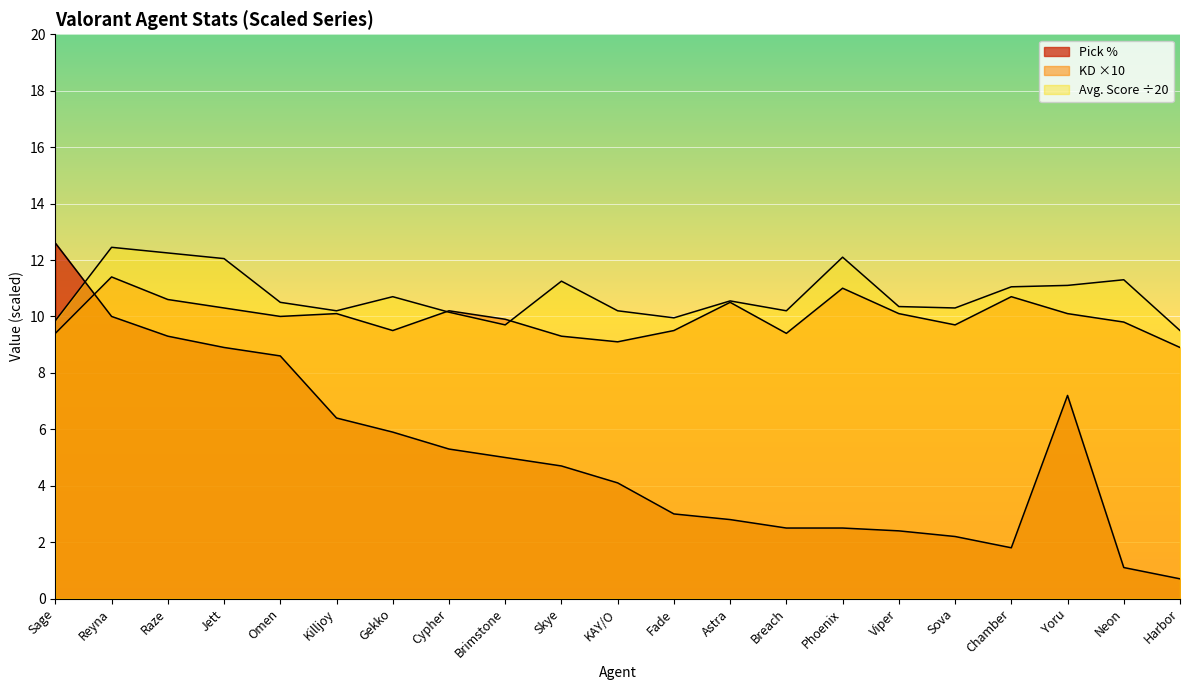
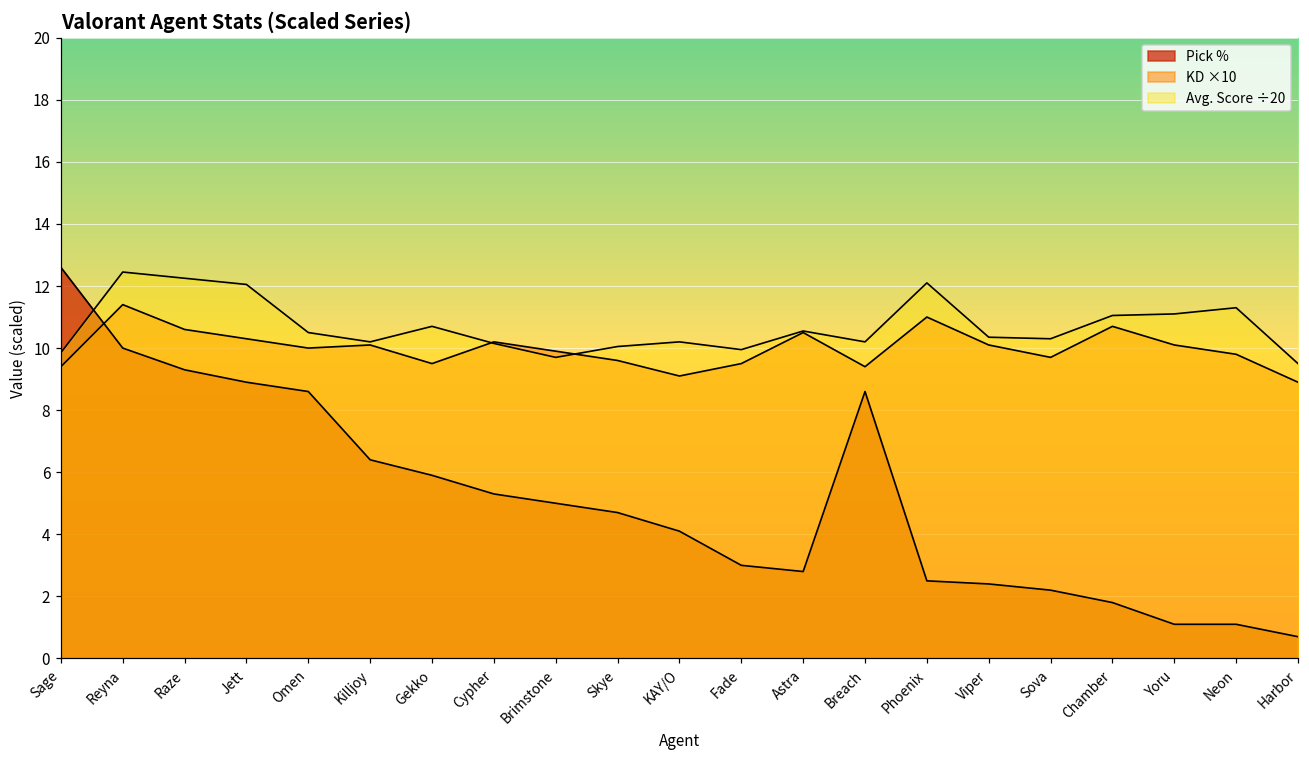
  {
    "Pick %": {
      "Sage": 12.6,
      "Reyna": 10.0,
      "Raze": 9.3,
      "Jett": 8.9,
      "Omen": 8.6,
      "Killjoy": 6.4,
      "Gekko": 5.9,
      "Cypher": 5.3,
      "Brimstone": 5.0,
      "Skye": 4.7,
      "KAY/O": 4.1,
      "Fade": 3.0,
      "Astra": 2.8,
-     "Breach": 2.5,
+     "Breach": 8.6,
      "Phoenix": 2.5,
      "Viper": 2.4,
      "Sova": 2.2,
      "Chamber": 1.8,
-     "Yoru": 7.2,
+     "Yoru": 1.1,
      "Neon": 1.1,
      "Harbor": 0.7
    },
    "KD ×10": {
      "Sage": 9.4,
      "Reyna": 11.4,
      "Raze": 10.6,
      "Jett": 10.3,
      "Omen": 10.0,
      "Killjoy": 10.1,
      "Gekko": 9.5,
      "Brimstone": 9.9,
-     "Skye": 9.3,
+     "Skye": 9.6,
      "KAY/O": 9.1,
      "Fade": 9.5,
      "Breach": 9.4,
      "Phoenix": 11.0,
      "Viper": 10.1,
      "Sova": 9.7,
      "Chamber": 10.7,
      "Yoru": 10.1,
      "Neon": 9.8,
      "Harbor": 8.9
    },
    "Avg. Score ÷20": {
      "Sage": 9.9,
      "Reyna": 12.5,
      "Raze": 12.3,
      "Jett": 12.1,
      "Omen": 10.5,
      "Killjoy": 10.2,
      "Gekko": 10.7,
      "Brimstone": 9.7,
-     "Skye": 11.3,
+     "Skye": 10.1,
      "KAY/O": 10.2,
      "Fade": 10.0,
      "Breach": 10.2,
      "Phoenix": 12.1,
      "Viper": 10.4,
      "Sova": 10.3,
      "Chamber": 11.1,
      "Yoru": 11.1,
      "Neon": 11.3,
      "Harbor": 9.5
    }
  }
